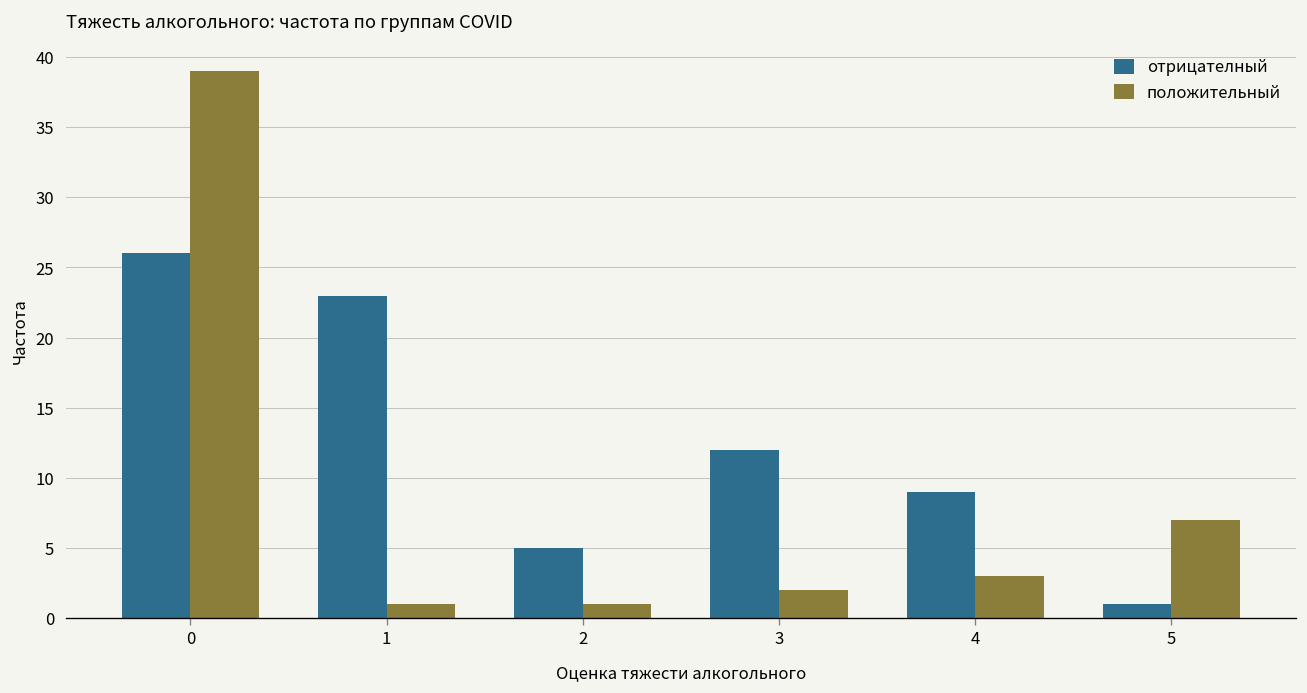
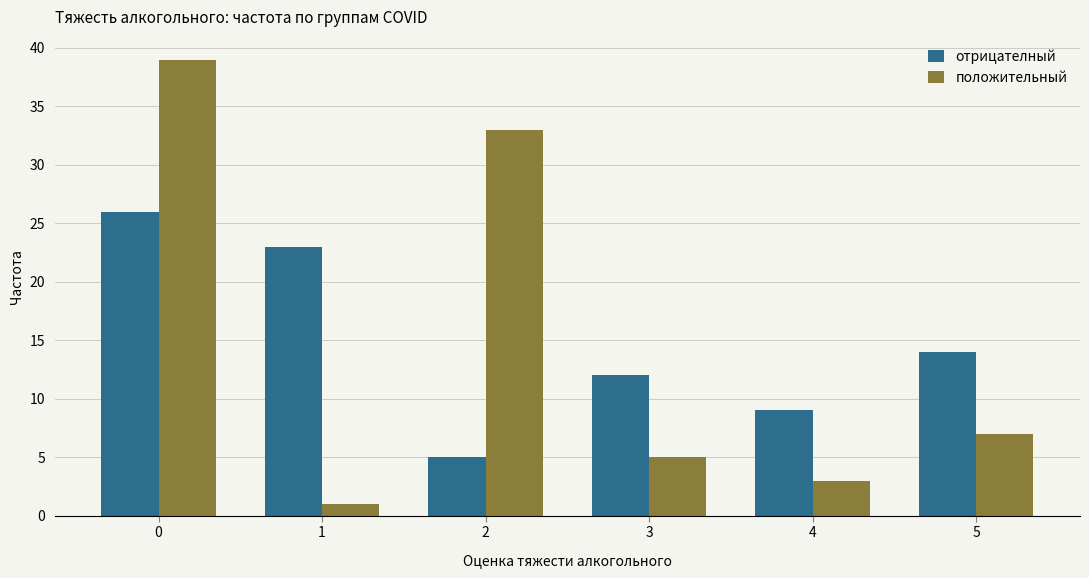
  {
    "отрицателный": {
      "0": 26,
      "1": 23,
      "2": 5,
      "3": 12,
      "4": 9,
-     "5": 1
+     "5": 14
    },
    "положительный": {
      "0": 39,
      "1": 1,
-     "2": 1,
-     "3": 2,
+     "2": 33,
+     "3": 5,
      "4": 3,
      "5": 7
    }
  }
